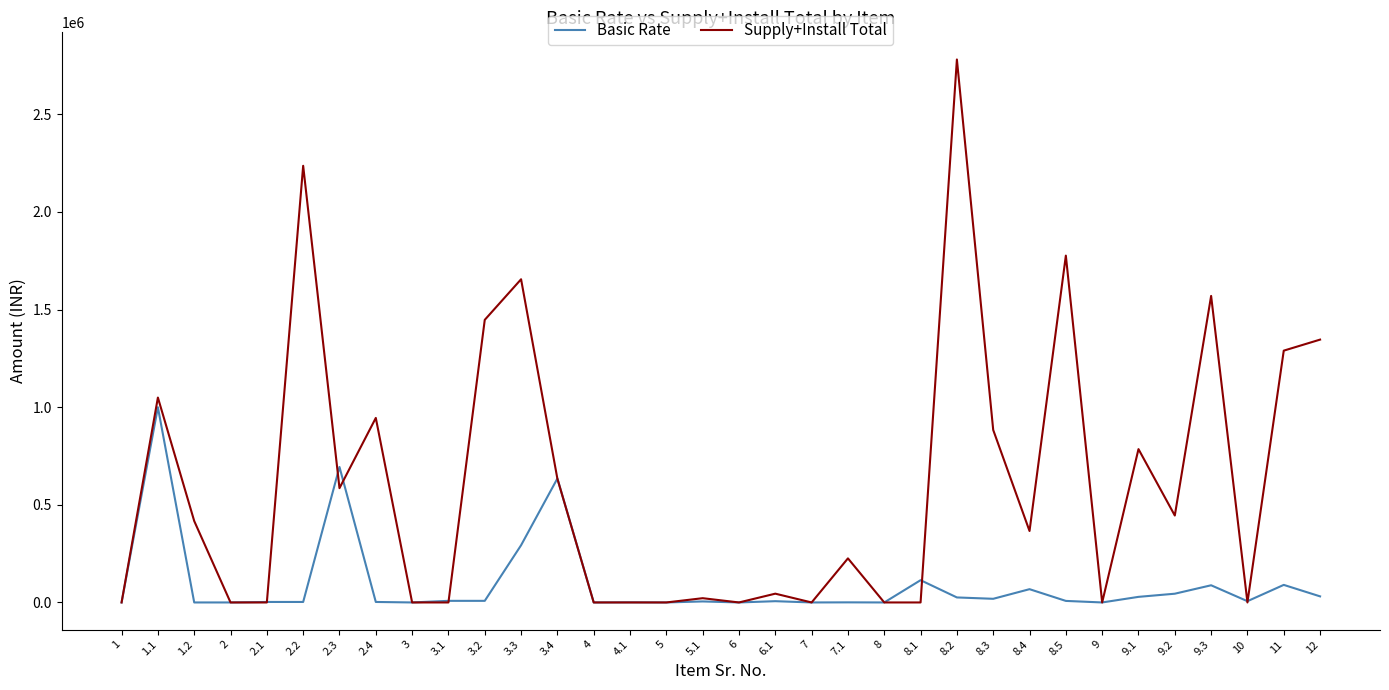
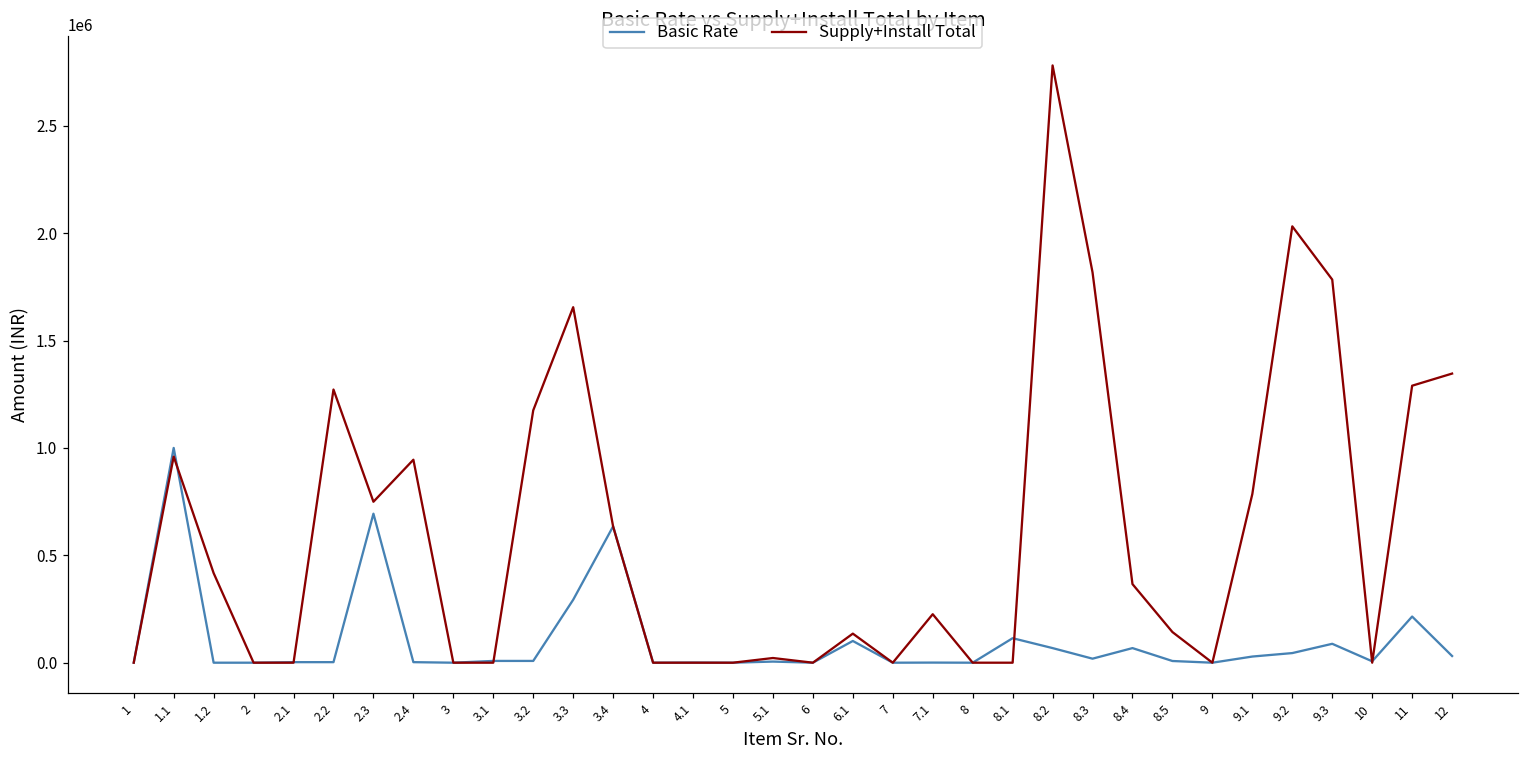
  {
    "Basic Rate": {
      "1.1": 1000000,
      "1.2": 0,
      "2.2": 0,
      "2.3": 690000,
      "2.4": 0,
      "3.2": 10000,
      "3.3": 290000,
      "5.1": 10000,
-     "6.1": 10000,
+     "6.1": 100000,
      "7.1": 0,
      "8.1": 110000,
-     "8.2": 30000,
+     "8.2": 70000,
      "8.3": 20000,
      "8.4": 70000,
      "8.5": 10000,
      "9.1": 30000,
      "9.2": 40000,
      "9.3": 90000,
-     "11": 90000,
+     "11": 210000,
      "12": 30000
    },
    "Supply+Install Total": {
-     "1.1": 1050000,
+     "1.1": 960000,
      "1.2": 420000,
-     "2.2": 2240000,
-     "2.3": 590000,
+     "2.2": 1270000,
+     "2.3": 750000,
      "2.4": 950000,
-     "3.2": 1450000,
+     "3.2": 1170000,
      "3.3": 1660000,
      "5.1": 20000,
-     "6.1": 50000,
+     "6.1": 140000,
      "7.1": 230000,
      "8.1": 0,
      "8.2": 2780000,
-     "8.3": 880000,
+     "8.3": 1820000,
      "8.4": 370000,
-     "8.5": 1780000,
+     "8.5": 140000,
      "9.1": 790000,
-     "9.2": 450000,
-     "9.3": 1570000,
+     "9.2": 2030000,
+     "9.3": 1780000,
      "11": 1290000,
      "12": 1350000
    }
  }
